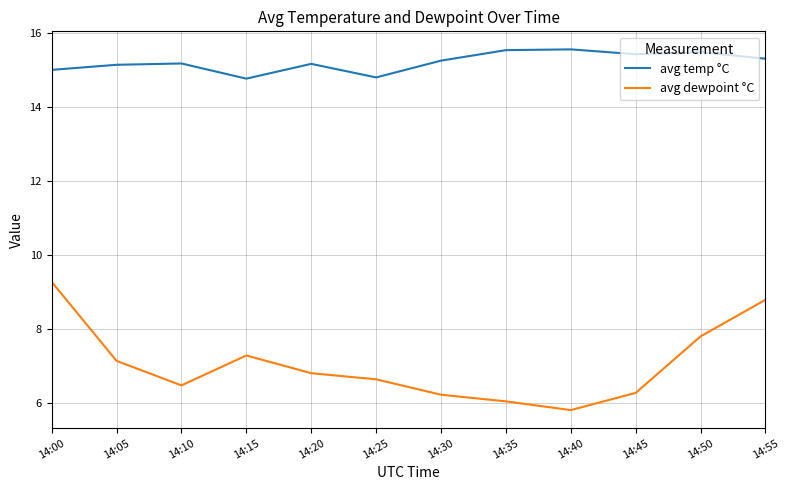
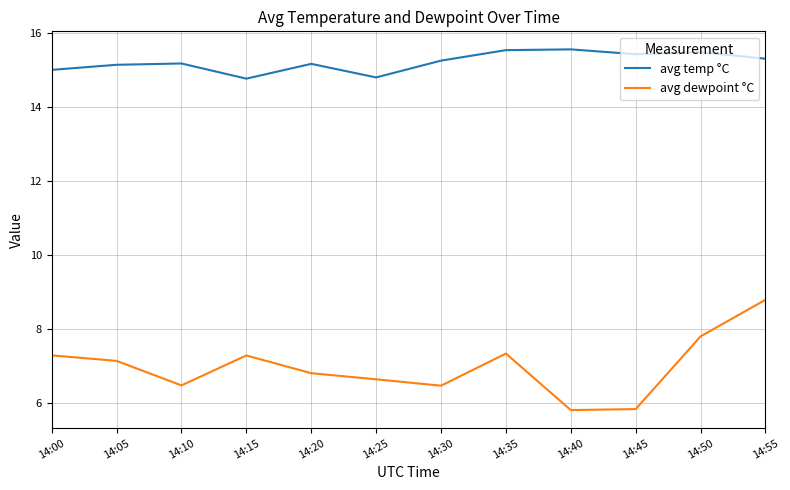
  {
    "avg temp °C": {
      "14:00": 15.0,
      "14:05": 15.1,
      "14:10": 15.2,
      "14:15": 14.8,
      "14:20": 15.2,
      "14:25": 14.8,
      "14:30": 15.2,
      "14:35": 15.5,
      "14:40": 15.5,
      "14:55": 15.3
    },
    "avg dewpoint °C": {
-     "14:00": 9.3,
+     "14:00": 7.3,
      "14:05": 7.1,
      "14:10": 6.5,
      "14:15": 7.3,
      "14:20": 6.8,
      "14:25": 6.6,
-     "14:30": 6.2,
-     "14:35": 6.0,
+     "14:30": 6.5,
+     "14:35": 7.3,
      "14:40": 5.8,
-     "14:45": 6.3,
+     "14:45": 5.8,
      "14:50": 7.8,
      "14:55": 8.8
    }
  }
